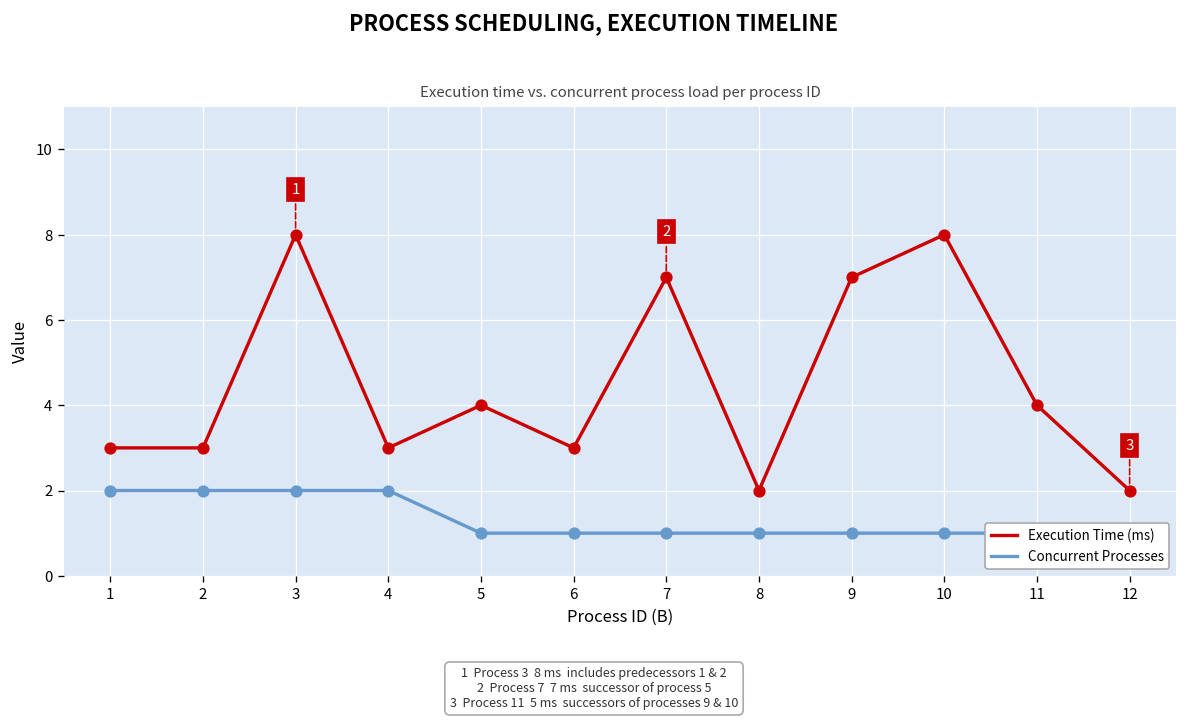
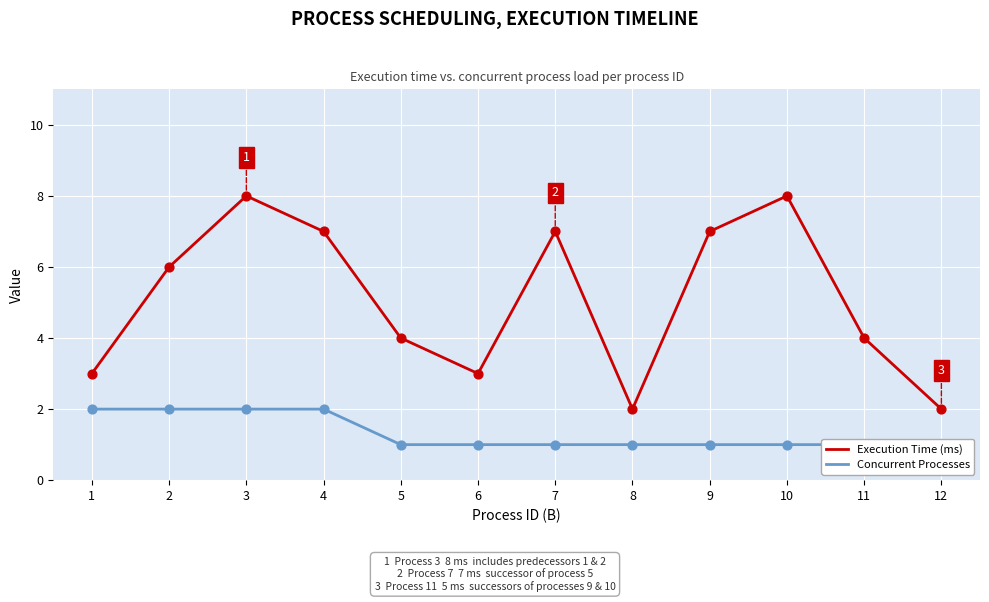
  {
    "Execution Time (ms)": {
      "1": 3,
-     "2": 3,
+     "2": 6,
      "3": 8,
-     "4": 3,
+     "4": 7,
      "5": 4,
      "6": 3,
      "7": 7,
      "8": 2,
      "9": 7,
      "10": 8,
      "11": 4,
      "12": 2
    },
    "Concurrent Processes": {
      "1": 2,
      "2": 2,
      "3": 2,
      "4": 2,
      "5": 1,
      "6": 1,
      "7": 1,
      "8": 1,
      "9": 1,
      "10": 1
    }
  }
